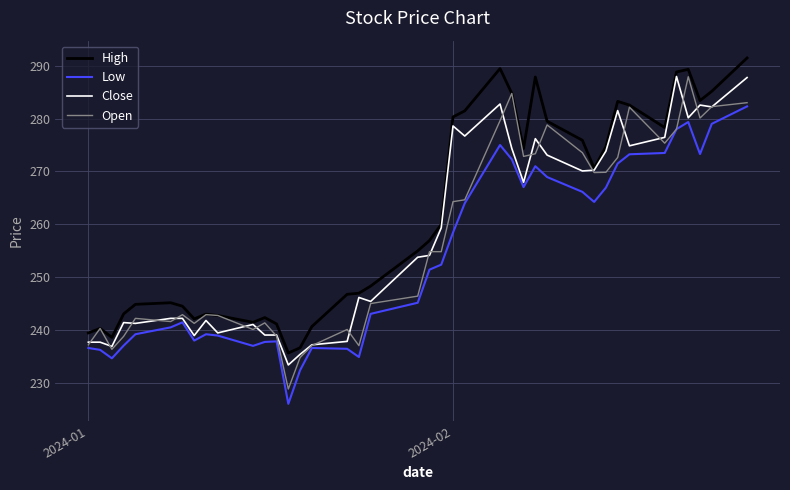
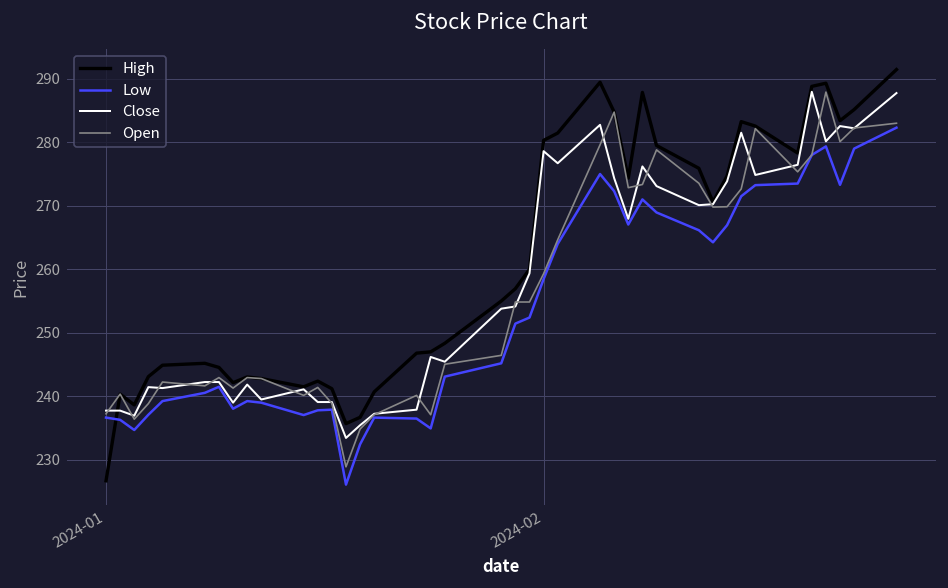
  {
    "High": {
-     "2024-01": 240,
+     "2024-01": 227,
      "2024-02": 280
    },
    "Low": {
      "2024-01": 237,
      "2024-02": 258
    },
    "Close": {
      "2024-01": 238,
      "2024-02": 279
    },
    "Open": {
      "2024-01": 237,
-     "2024-02": 264
+     "2024-02": 259
    }
  }
